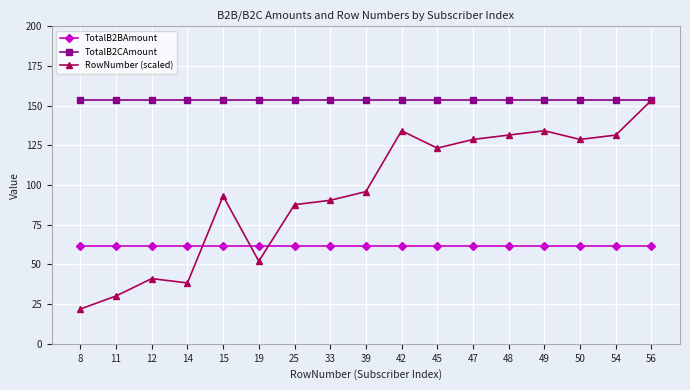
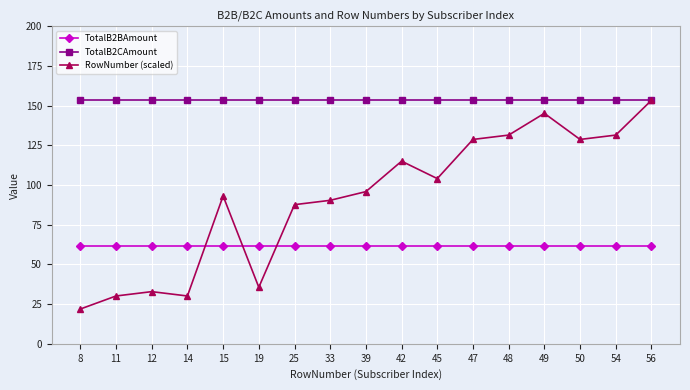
  {
    "TotalB2BAmount": {
      "8": 61,
      "11": 61,
      "12": 61,
      "14": 61,
      "15": 61,
      "19": 61,
      "25": 61,
      "33": 61,
      "39": 61,
      "42": 61,
      "45": 61,
      "47": 61,
      "48": 61,
      "49": 61,
      "50": 61,
      "54": 61,
      "56": 61
    },
    "TotalB2CAmount": {
      "8": 153,
      "11": 153,
      "12": 153,
      "14": 153,
      "15": 153,
      "19": 153,
      "25": 153,
      "33": 153,
      "39": 153,
      "42": 153,
      "45": 153,
      "47": 153,
      "48": 153,
      "49": 153,
      "50": 153,
      "54": 153
    },
    "RowNumber (scaled)": {
      "8": 22,
      "11": 30,
-     "12": 41,
-     "14": 38,
+     "12": 33,
+     "14": 30,
      "15": 93,
-     "19": 52,
+     "19": 36,
      "25": 88,
      "33": 90,
      "39": 96,
-     "42": 134,
-     "45": 123,
+     "42": 115,
+     "45": 104,
      "47": 129,
      "48": 131,
-     "49": 134,
+     "49": 145,
      "50": 129,
      "54": 131
    }
  }
